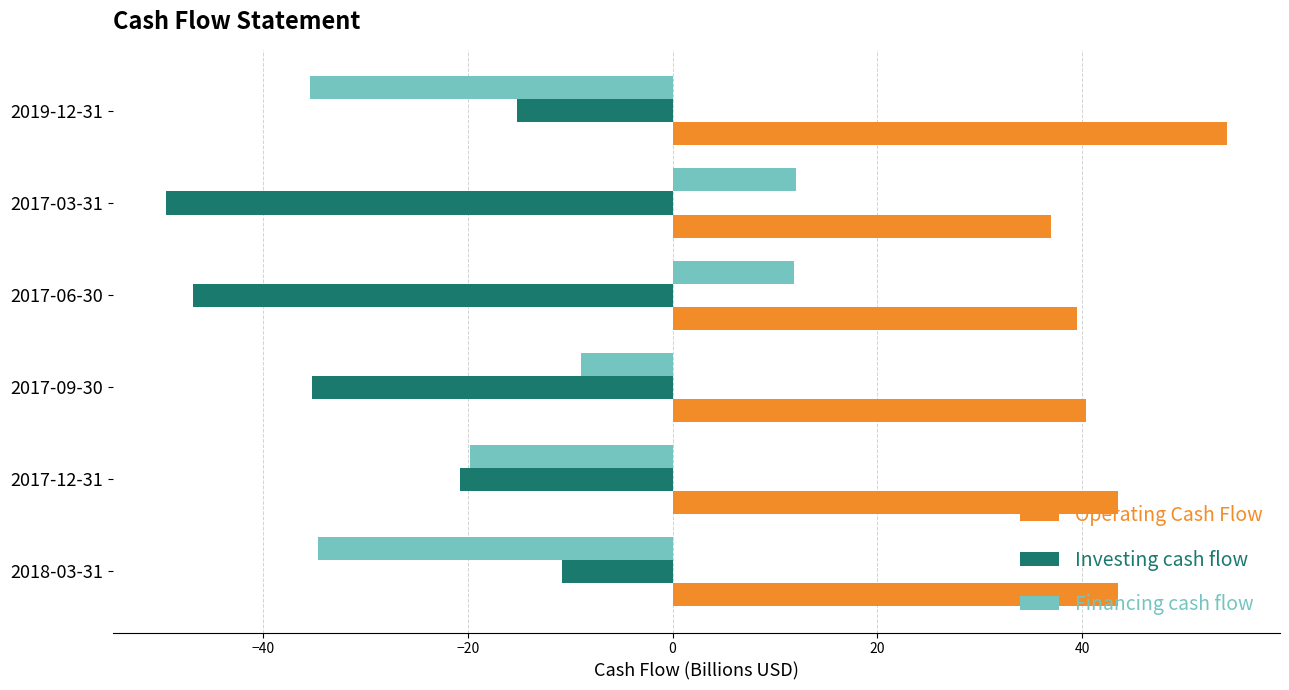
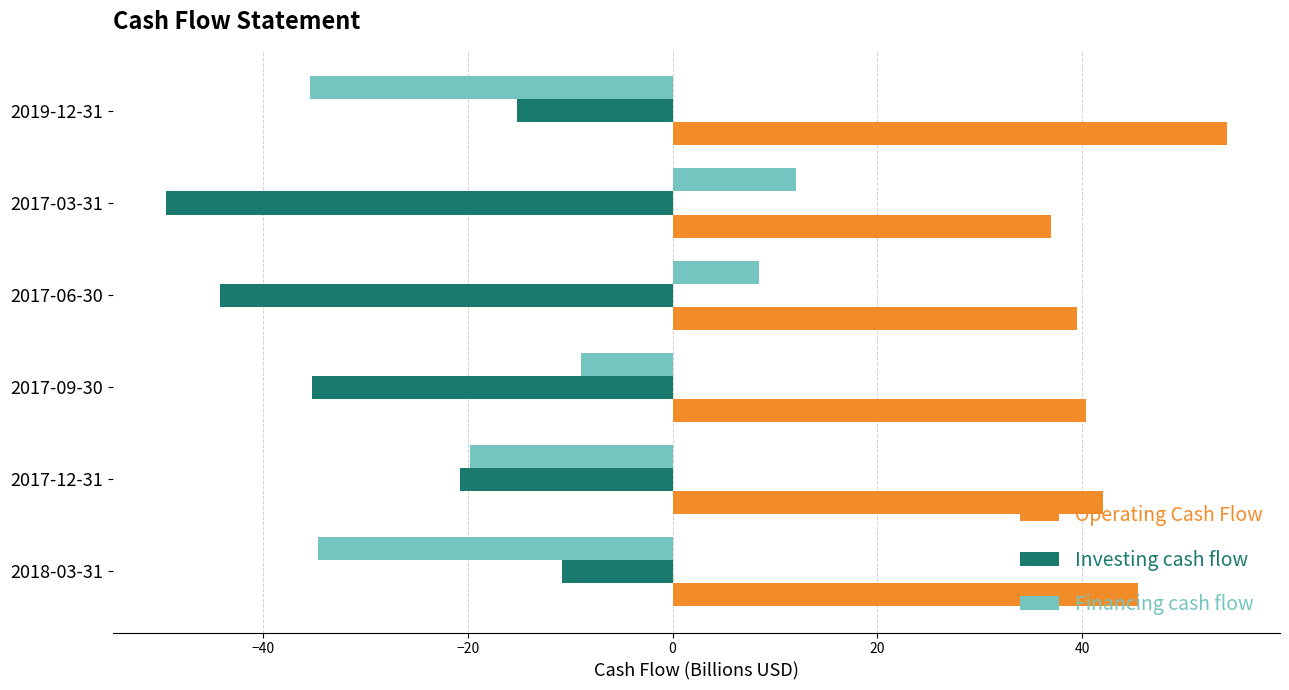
  {
    "Operating Cash Flow": {
      "2019-12-31": 54.1,
      "2017-03-31": 37.0,
      "2017-06-30": 39.5,
      "2017-09-30": 40.4,
-     "2017-12-31": 43.5,
-     "2018-03-31": 43.5
+     "2017-12-31": 42.0,
+     "2018-03-31": 45.5
    },
    "Investing cash flow": {
      "2019-12-31": -15.1,
      "2017-03-31": -49.5,
-     "2017-06-30": -46.8,
+     "2017-06-30": -44.2,
      "2017-09-30": -35.2,
      "2017-12-31": -20.8,
      "2018-03-31": -10.8
    },
    "Financing cash flow": {
      "2019-12-31": -35.4,
      "2017-03-31": 12.1,
-     "2017-06-30": 11.9,
+     "2017-06-30": 8.4,
      "2017-09-30": -9.0,
      "2017-12-31": -19.8,
      "2018-03-31": -34.6
    }
  }
